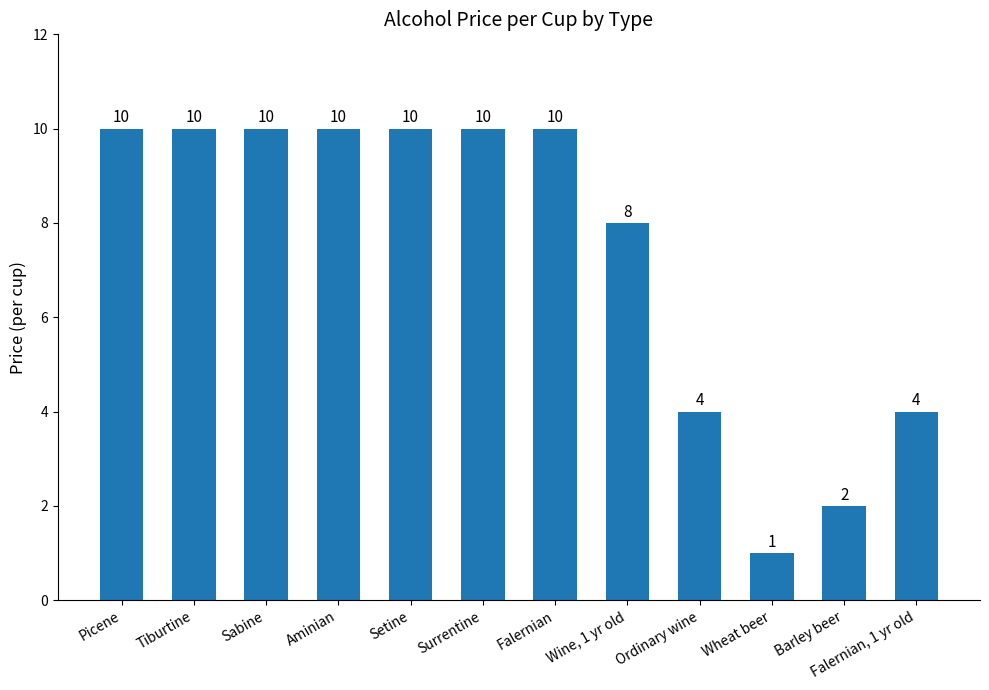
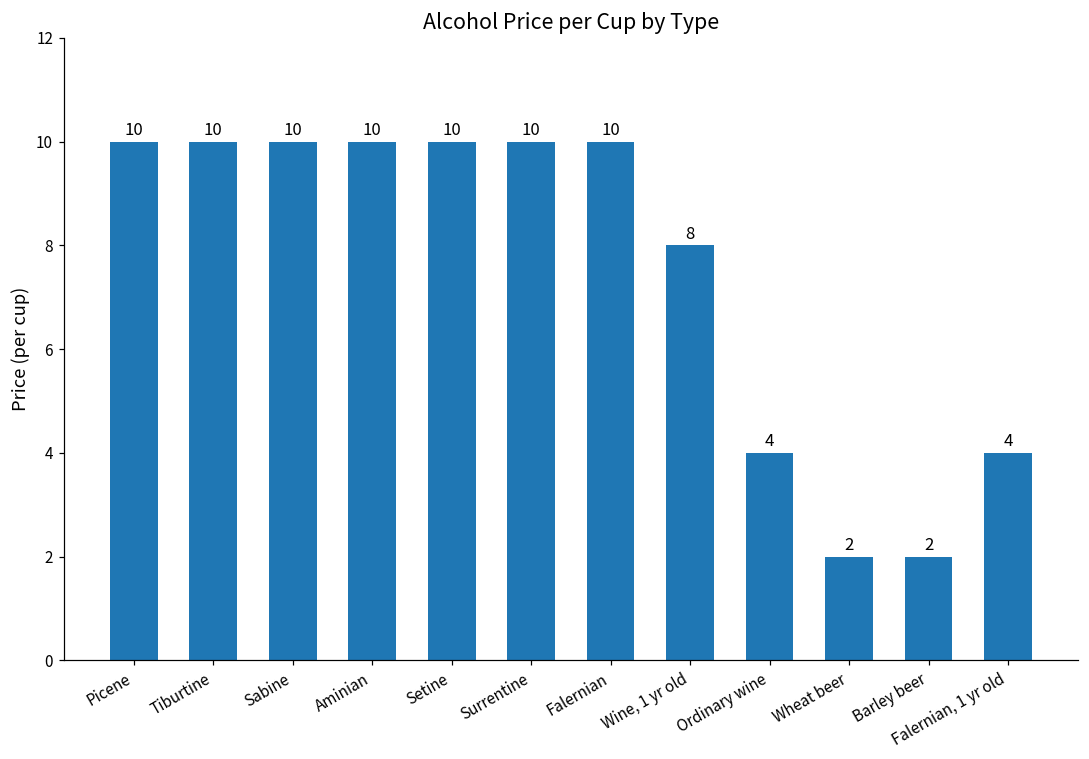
  {
    "Picene": 10,
    "Tiburtine": 10,
    "Sabine": 10,
    "Aminian": 10,
    "Setine": 10,
    "Surrentine": 10,
    "Falernian": 10,
    "Wine, 1 yr old": 8,
    "Ordinary wine": 4,
-   "Wheat beer": 1,
+   "Wheat beer": 2,
    "Barley beer": 2,
    "Falernian, 1 yr old": 4
  }
